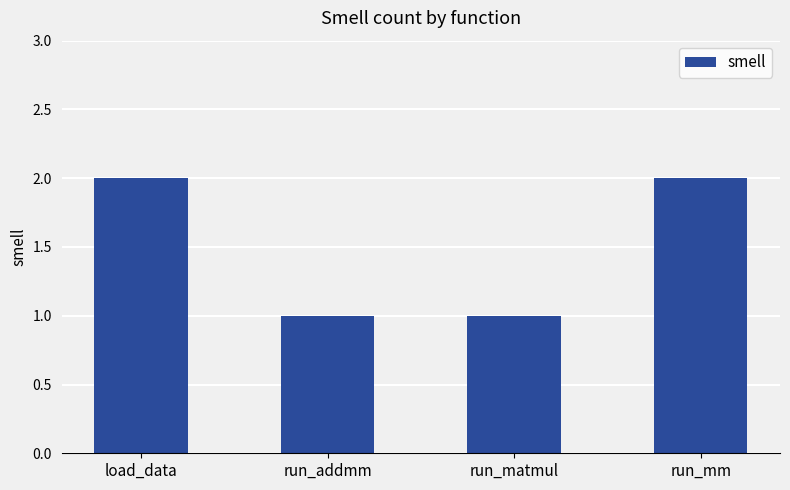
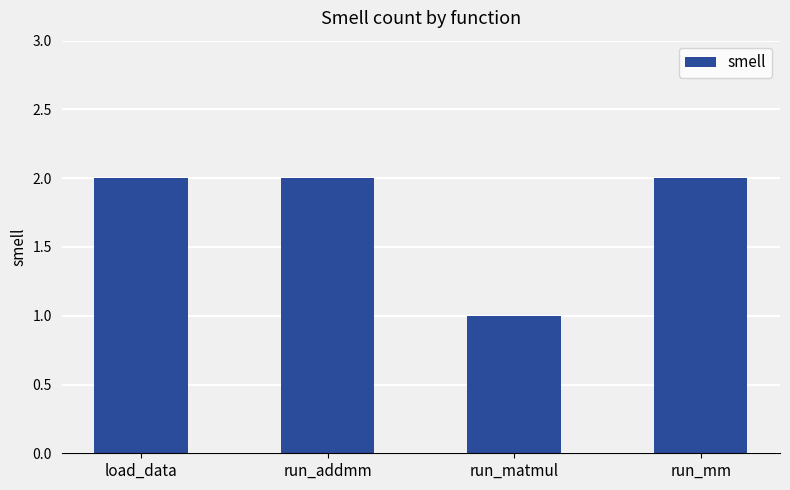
  {
    "load_data": 2,
-   "run_addmm": 1,
+   "run_addmm": 2,
    "run_matmul": 1,
    "run_mm": 2
  }
